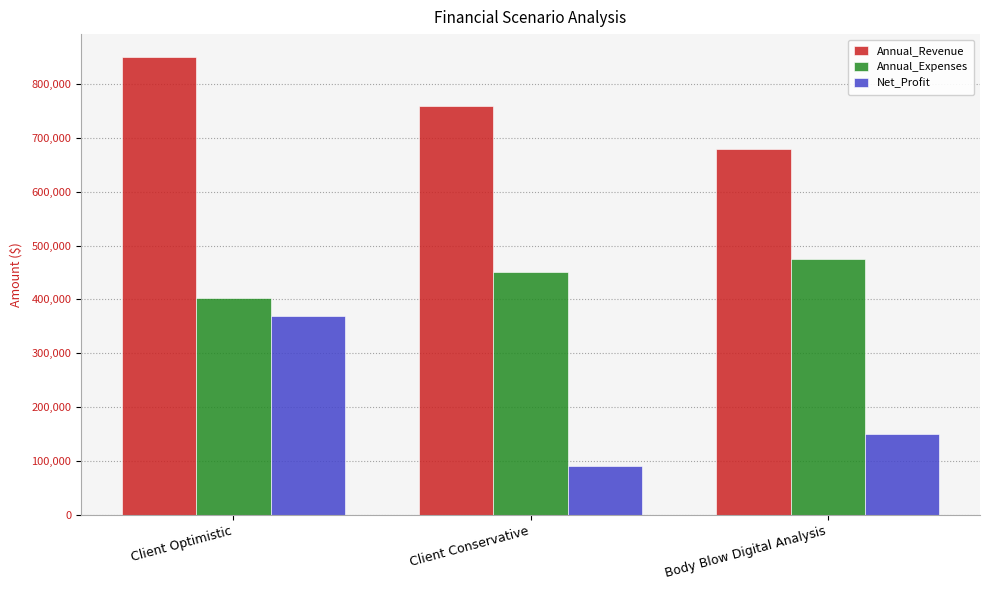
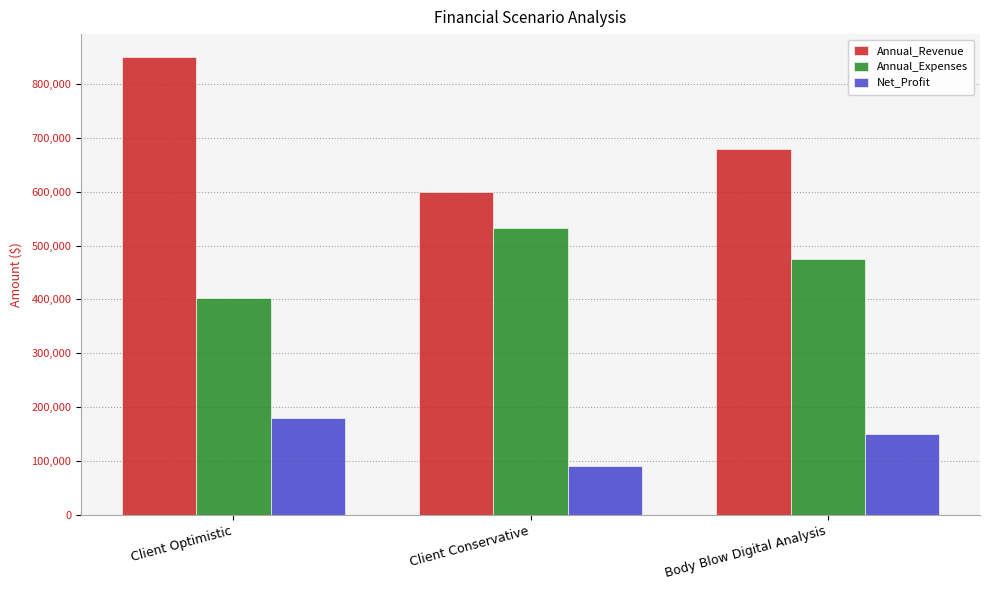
  {
    "Annual_Revenue": {
      "Client Optimistic": "850,000",
-     "Client Conservative": "760,000",
+     "Client Conservative": "600,000",
      "Body Blow Digital Analysis": "680,000"
    },
    "Annual_Expenses": {
      "Client Optimistic": "400,000",
-     "Client Conservative": "450,000",
+     "Client Conservative": "530,000",
      "Body Blow Digital Analysis": "480,000"
    },
    "Net_Profit": {
-     "Client Optimistic": "370,000",
+     "Client Optimistic": "180,000",
      "Client Conservative": "90,000",
      "Body Blow Digital Analysis": "150,000"
    }
  }
